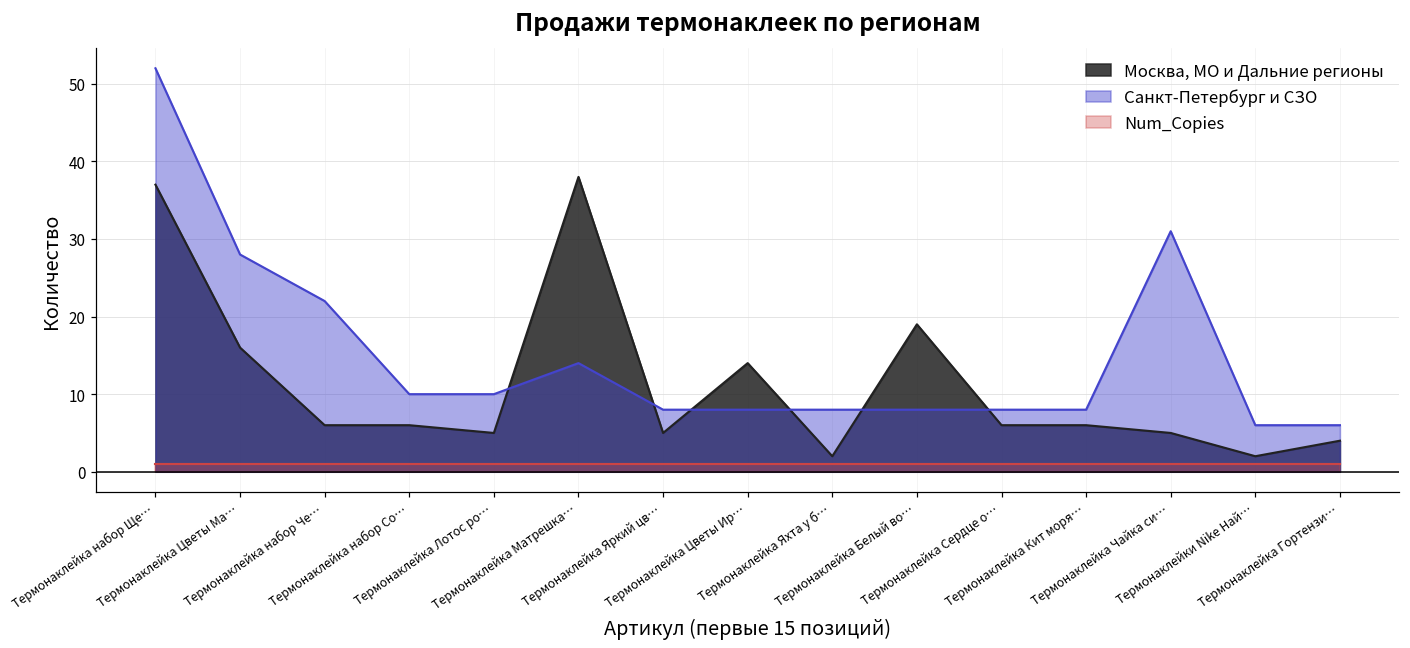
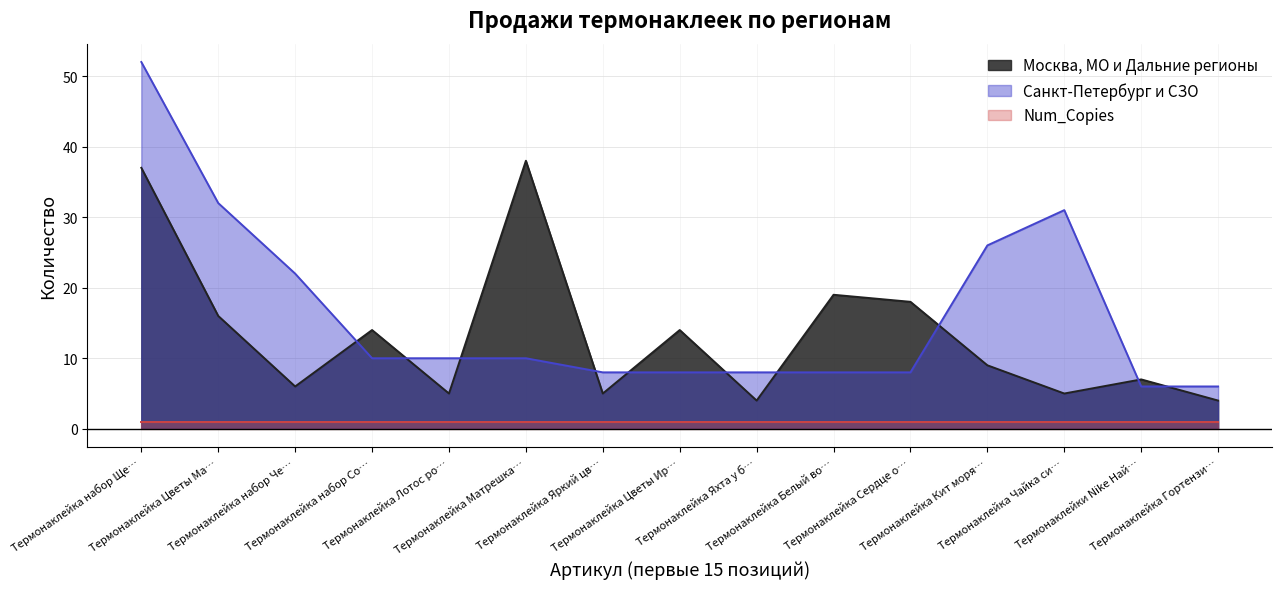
  {
    "Москва, МО и Дальние регионы": {
      "Термонаклейка набор Ще…": 37,
      "Термонаклейка Цветы Ма…": 16,
      "Термонаклейка набор Че…": 6,
-     "Термонаклейка набор Со…": 6,
+     "Термонаклейка набор Со…": 14,
      "Термонаклейка Лотос ро…": 5,
      "Термонаклейка Матрешка…": 38,
      "Термонаклейка Яркий цв…": 5,
      "Термонаклейка Цветы Ир…": 14,
-     "Термонаклейка Яхта у б…": 2,
+     "Термонаклейка Яхта у б…": 4,
      "Термонаклейка Белый во…": 19,
-     "Термонаклейка Сердце о…": 6,
-     "Термонаклейка Кит моря…": 6,
+     "Термонаклейка Сердце о…": 18,
+     "Термонаклейка Кит моря…": 9,
      "Термонаклейка Чайка си…": 5,
-     "Термонаклейки Nike Най…": 2,
+     "Термонаклейки Nike Най…": 7,
      "Термонаклейка Гортензи…": 4
    },
    "Санкт-Петербург и СЗО": {
      "Термонаклейка набор Ще…": 52,
-     "Термонаклейка Цветы Ма…": 28,
+     "Термонаклейка Цветы Ма…": 32,
      "Термонаклейка набор Че…": 22,
      "Термонаклейка набор Со…": 10,
      "Термонаклейка Лотос ро…": 10,
-     "Термонаклейка Матрешка…": 14,
+     "Термонаклейка Матрешка…": 10,
      "Термонаклейка Яркий цв…": 8,
      "Термонаклейка Цветы Ир…": 8,
      "Термонаклейка Яхта у б…": 8,
      "Термонаклейка Белый во…": 8,
      "Термонаклейка Сердце о…": 8,
-     "Термонаклейка Кит моря…": 8,
+     "Термонаклейка Кит моря…": 26,
      "Термонаклейка Чайка си…": 31,
      "Термонаклейки Nike Най…": 6,
      "Термонаклейка Гортензи…": 6
    },
    "Num_Copies": {
      "Термонаклейка набор Ще…": 1,
      "Термонаклейка Цветы Ма…": 1,
      "Термонаклейка набор Че…": 1,
      "Термонаклейка набор Со…": 1,
      "Термонаклейка Лотос ро…": 1,
      "Термонаклейка Матрешка…": 1,
      "Термонаклейка Яркий цв…": 1,
      "Термонаклейка Цветы Ир…": 1,
      "Термонаклейка Яхта у б…": 1,
      "Термонаклейка Белый во…": 1,
      "Термонаклейка Сердце о…": 1,
      "Термонаклейка Кит моря…": 1,
      "Термонаклейка Чайка си…": 1,
      "Термонаклейки Nike Най…": 1,
      "Термонаклейка Гортензи…": 1
    }
  }
